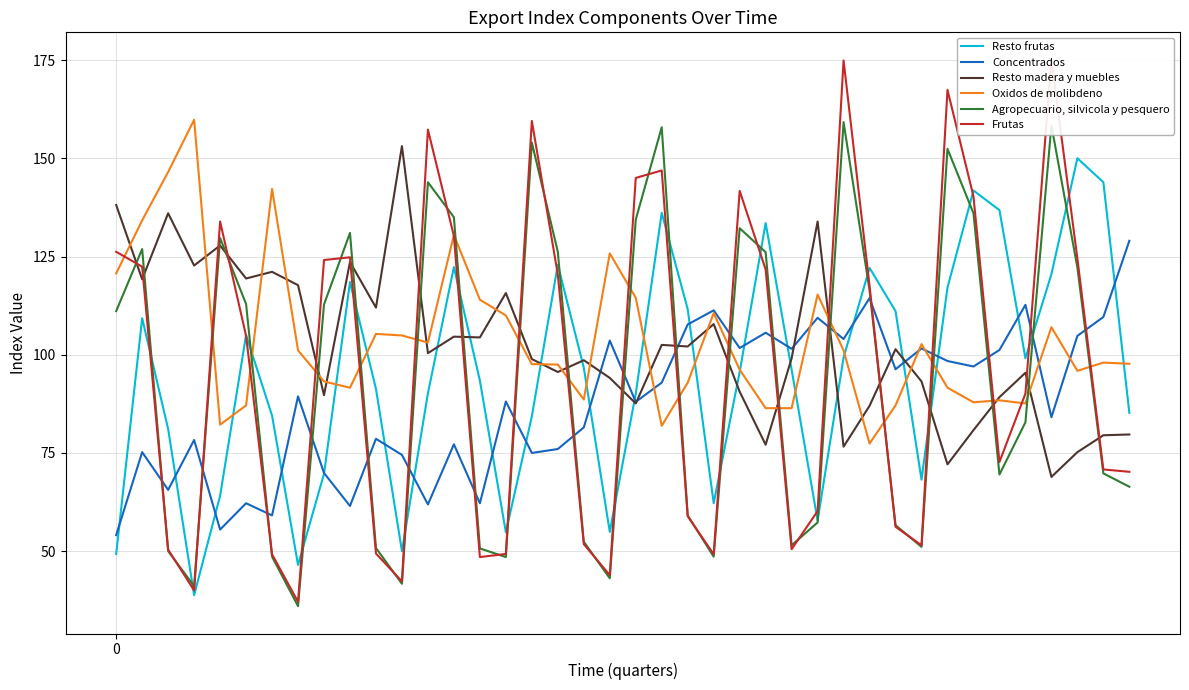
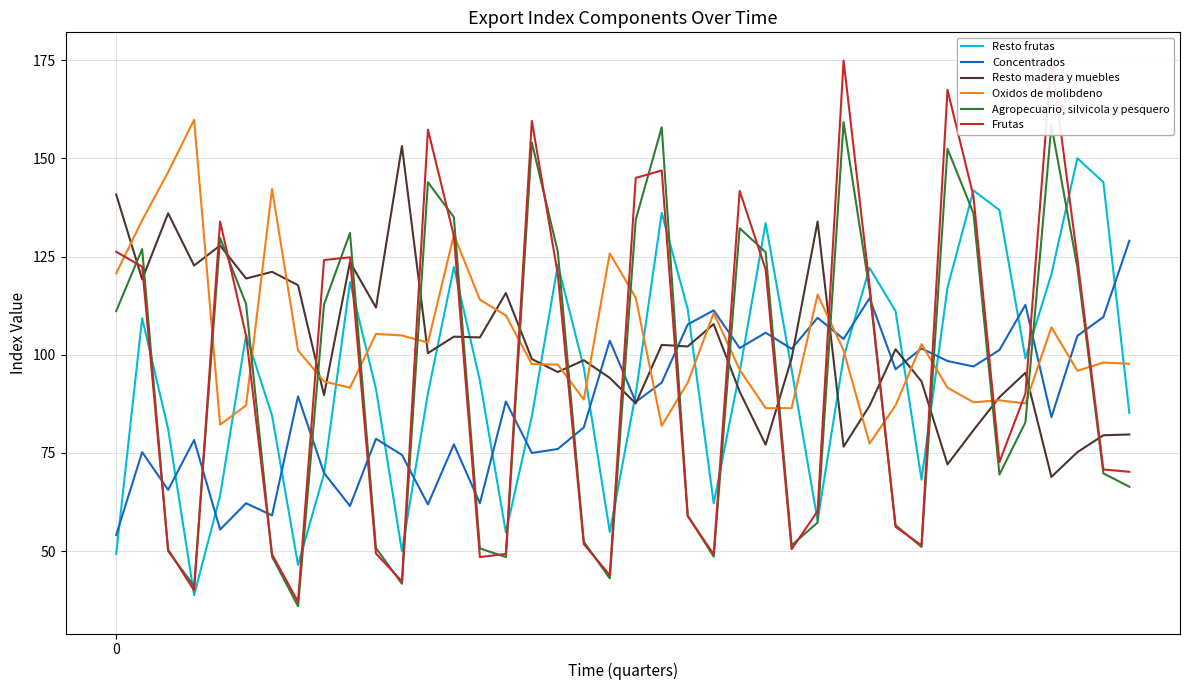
  {
    "Resto frutas": {
      "0": 49
    },
    "Concentrados": {
      "0": 54
    },
    "Resto madera y muebles": {
-     "0": 138
+     "0": 141
    },
    "Oxidos de molibdeno": {
      "0": 121
    },
    "Agropecuario, silvicola y pesquero": {
      "0": 111
    },
    "Frutas": {
      "0": 126
    }
  }
